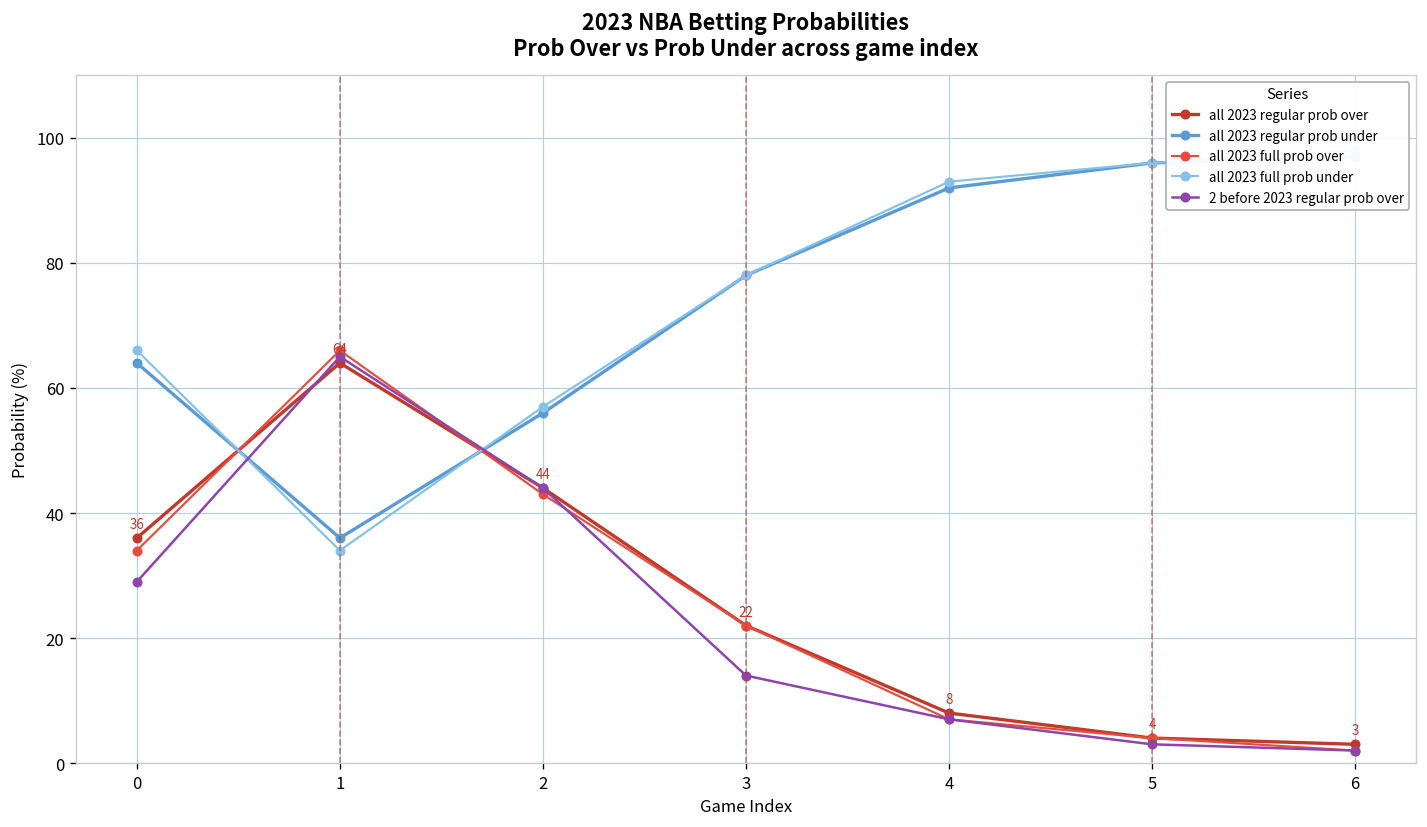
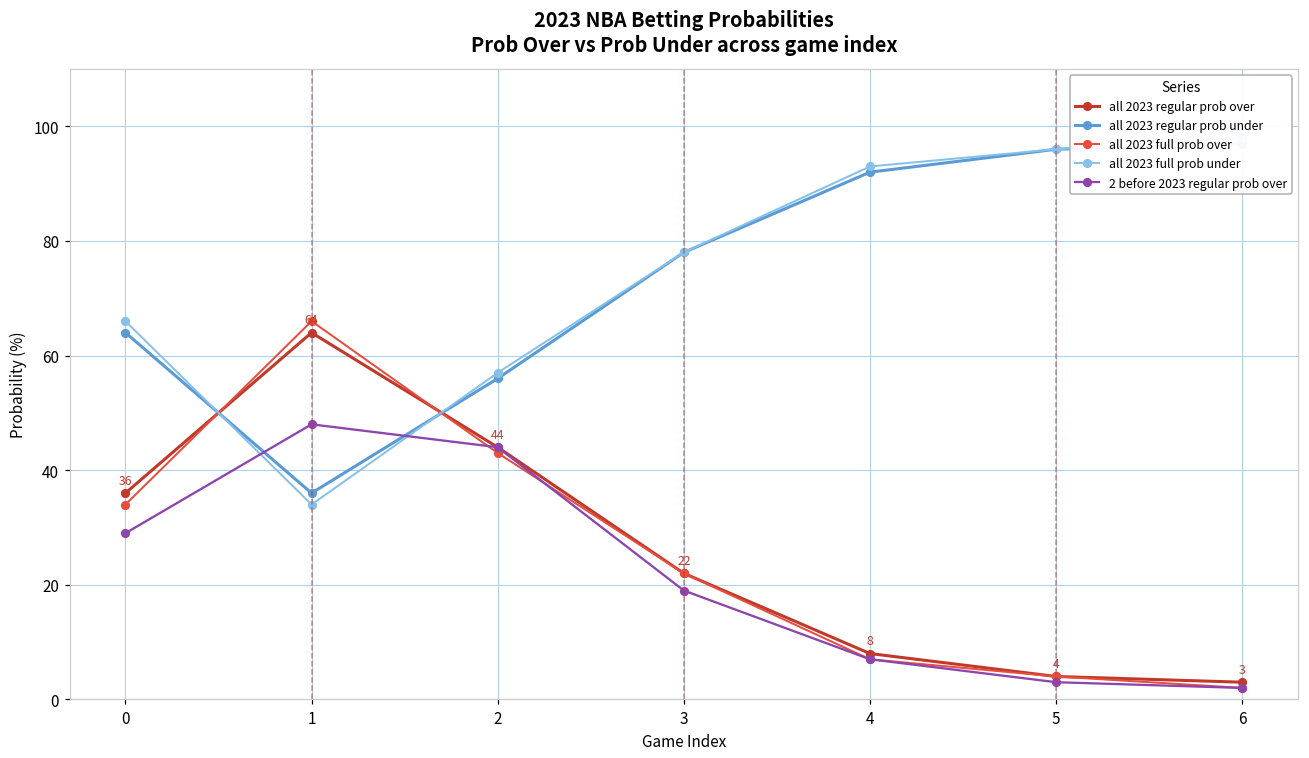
  {
    "all 2023 regular prob under": {
      "0": 64,
      "1": 36,
      "2": 56,
      "4": 92
    },
    "all 2023 full prob under": {
      "0": 66,
      "1": 34,
      "2": 57,
      "4": 93
    },
    "2 before 2023 regular prob over": {
      "0": 29,
-     "1": 65,
-     "3": 14,
+     "1": 48,
+     "3": 19,
      "5": 3
    }
  }
